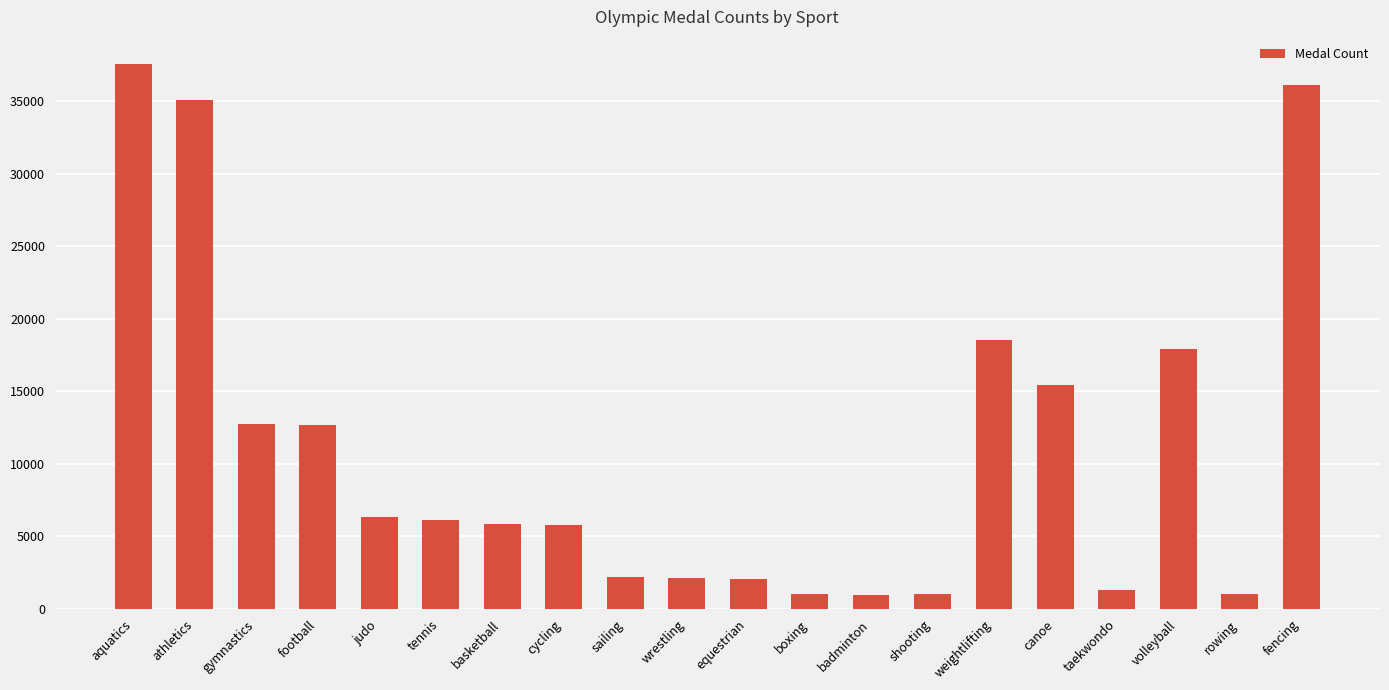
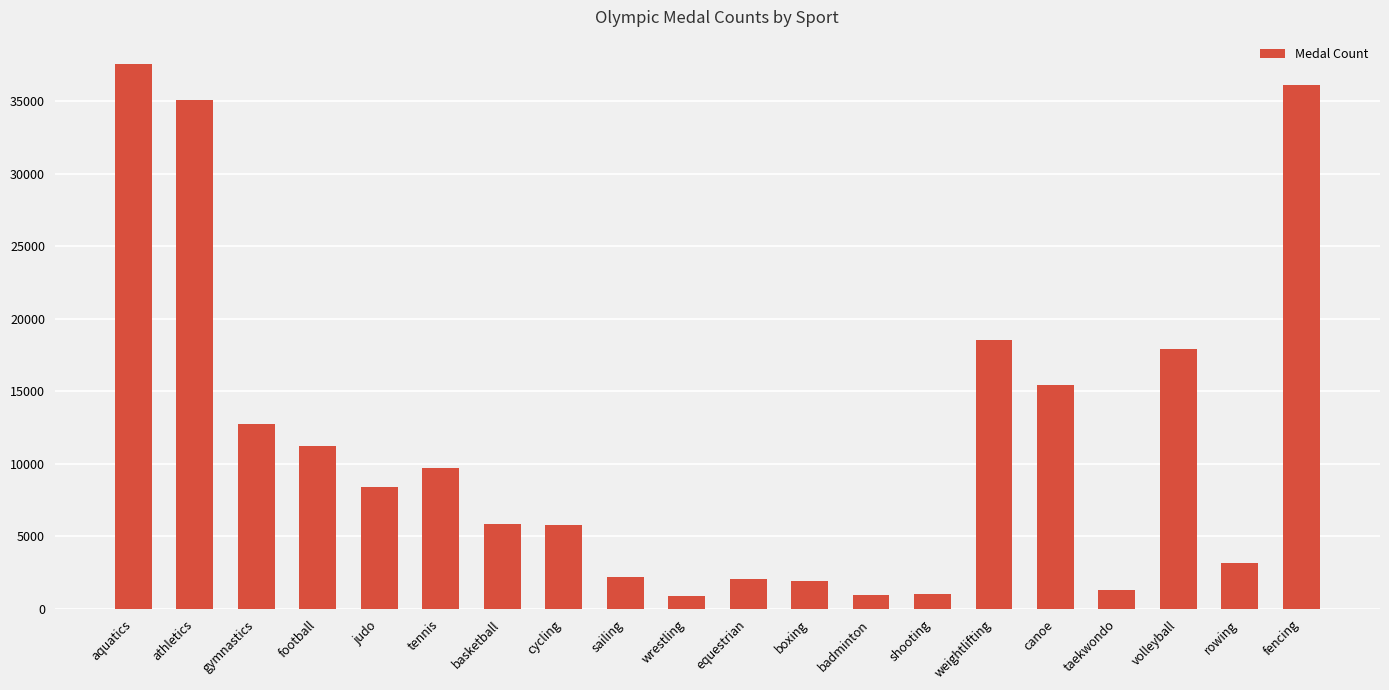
  {
    "aquatics": 37500,
    "athletics": 35000,
    "gymnastics": 12800,
-   "football": 12700,
-   "judo": 6300,
-   "tennis": 6100,
+   "football": 11200,
+   "judo": 8400,
+   "tennis": 9700,
    "basketball": 5800,
    "cycling": 5800,
    "sailing": 2200,
-   "wrestling": 2100,
+   "wrestling": 900,
    "equestrian": 2000,
-   "boxing": 1000,
+   "boxing": 1900,
    "badminton": 900,
    "shooting": 1100,
    "weightlifting": 18500,
    "canoe": 15400,
    "taekwondo": 1300,
    "volleyball": 17900,
-   "rowing": 1000,
+   "rowing": 3200,
    "fencing": 36100
  }
